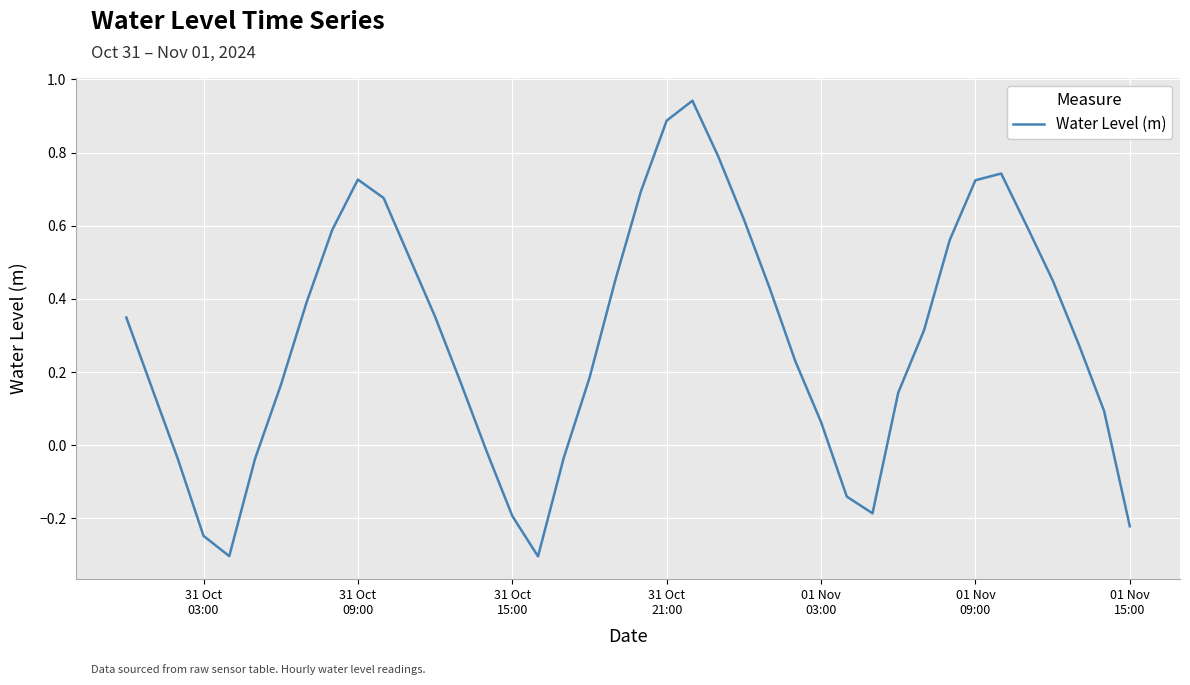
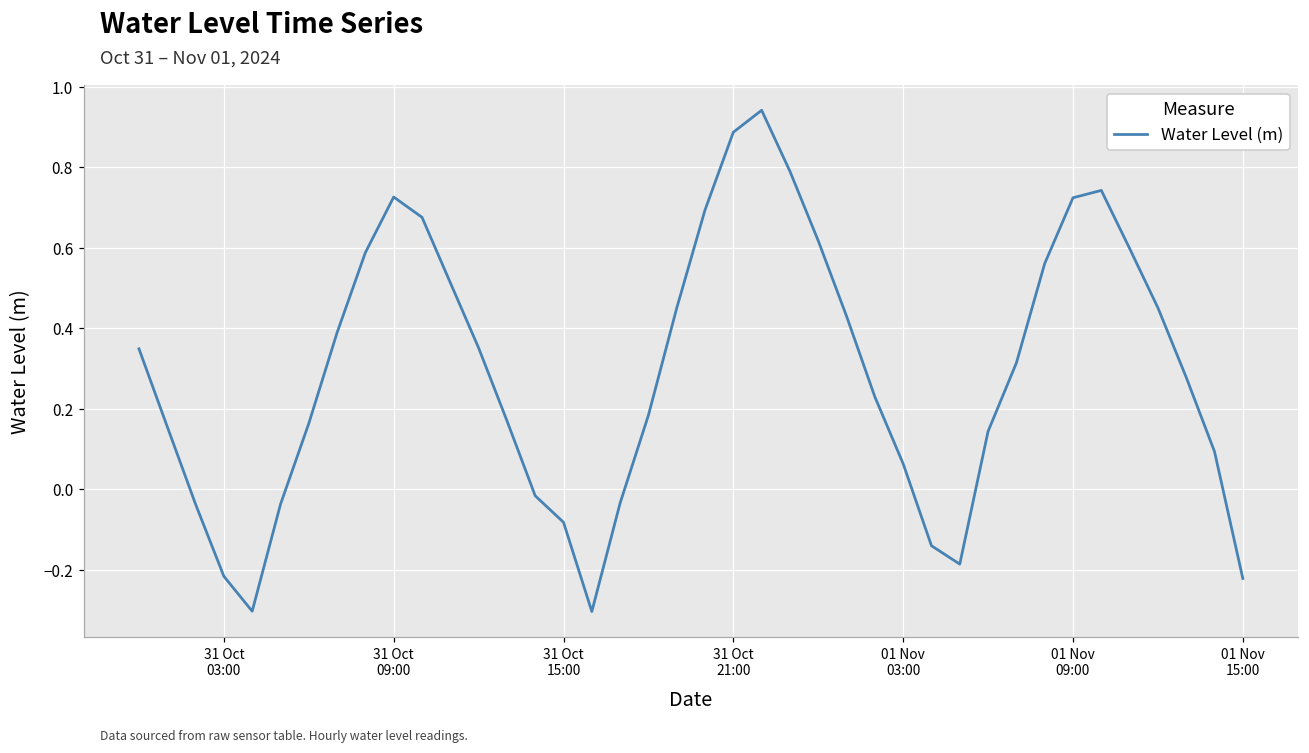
  {
-   "31 Oct 03:00": -0.25,
+   "31 Oct 03:00": -0.22,
    "31 Oct 09:00": 0.73,
-   "31 Oct 15:00": -0.19,
+   "31 Oct 15:00": -0.08,
    "31 Oct 21:00": 0.89,
    "01 Nov 03:00": 0.06,
    "01 Nov 09:00": 0.72,
    "01 Nov 15:00": -0.22
  }
